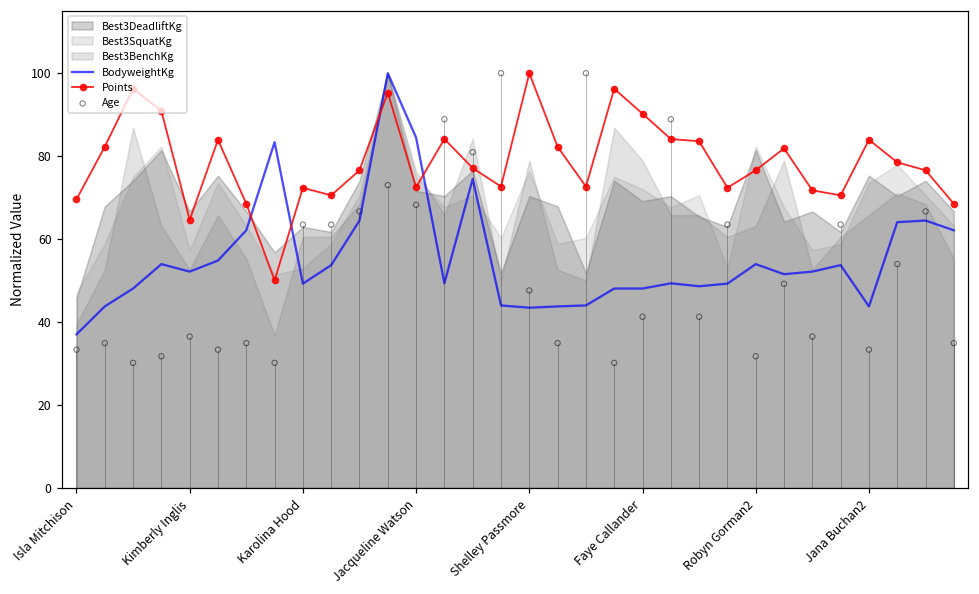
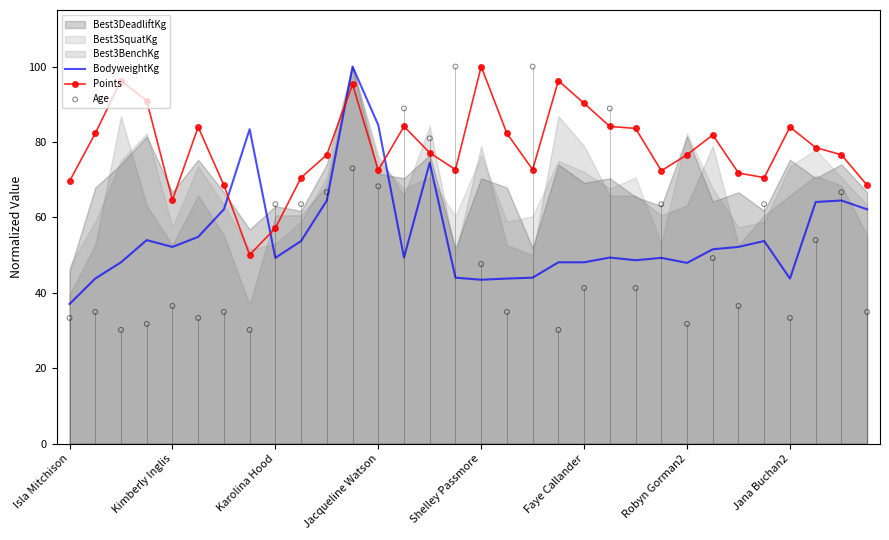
  {
    "BodyweightKg": {
      "Isla Mitchison": 37,
      "Karolina Hood": 49,
      "Jacqueline Watson": 84,
      "Shelley Passmore": 43,
      "Faye Callander": 48,
-     "Robyn Gorman2": 54,
+     "Robyn Gorman2": 48,
      "Jana Buchan2": 44
    },
    "Points": {
      "Isla Mitchison": 70,
      "Kimberly Inglis": 65,
-     "Karolina Hood": 72,
+     "Karolina Hood": 57,
      "Jacqueline Watson": 73,
      "Shelley Passmore": 100,
      "Faye Callander": 90,
      "Robyn Gorman2": 77,
      "Jana Buchan2": 84
    }
  }
